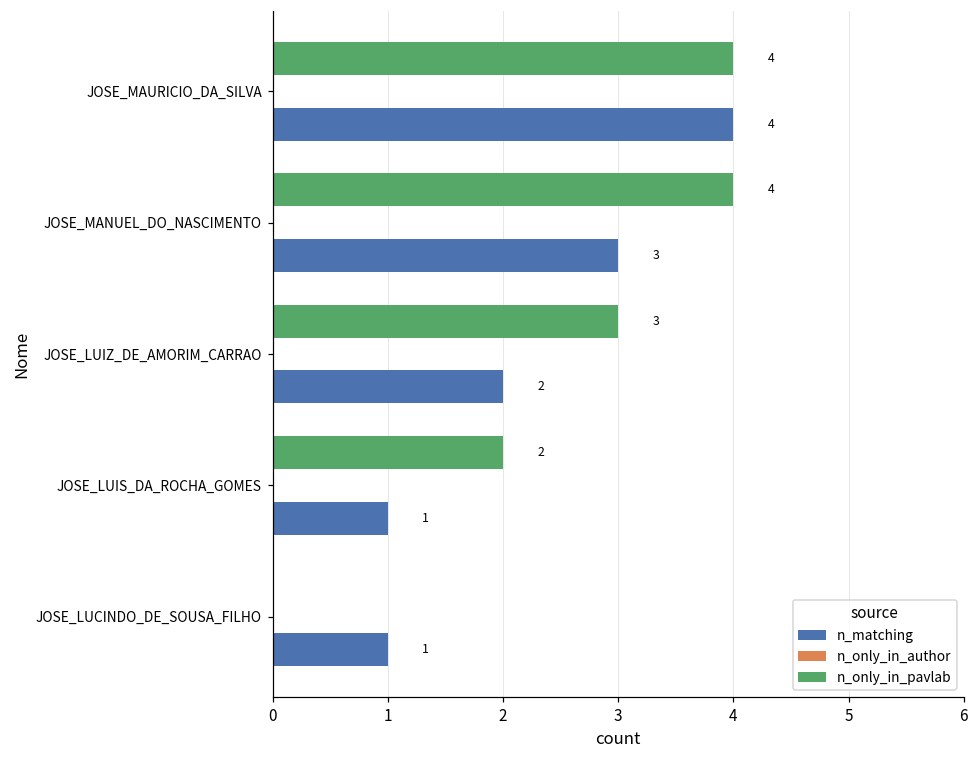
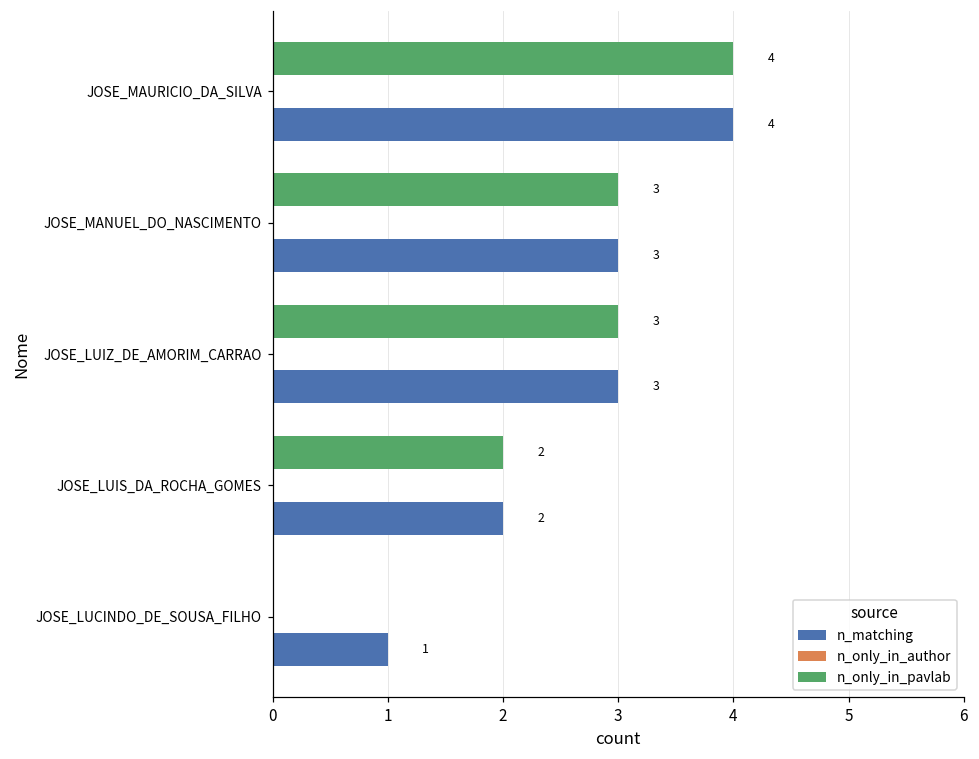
  {
    "n_matching": {
-     "JOSE_LUIZ_DE_AMORIM_CARRAO": 2,
-     "JOSE_LUIS_DA_ROCHA_GOMES": 1
+     "JOSE_LUIZ_DE_AMORIM_CARRAO": 3,
+     "JOSE_LUIS_DA_ROCHA_GOMES": 2
    },
    "n_only_in_author": {
      "JOSE_MAURICIO_DA_SILVA": 0.00,
      "JOSE_MANUEL_DO_NASCIMENTO": 0.00,
      "JOSE_LUIZ_DE_AMORIM_CARRAO": 0.00,
      "JOSE_LUIS_DA_ROCHA_GOMES": 0.00,
      "JOSE_LUCINDO_DE_SOUSA_FILHO": 0.00
    },
    "n_only_in_pavlab": {
-     "JOSE_MANUEL_DO_NASCIMENTO": 4
+     "JOSE_MANUEL_DO_NASCIMENTO": 3
    }
  }
